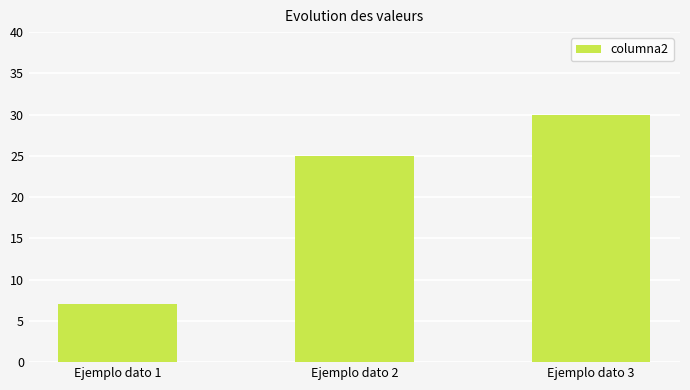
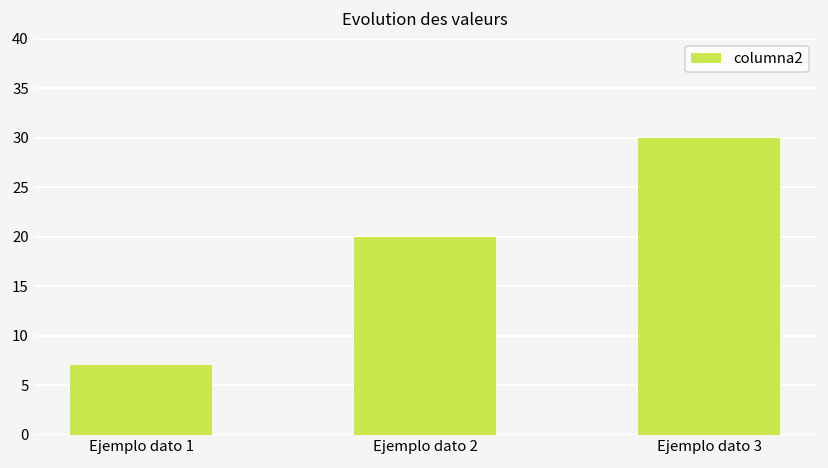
  {
    "Ejemplo dato 1": 7,
-   "Ejemplo dato 2": 25,
+   "Ejemplo dato 2": 20,
    "Ejemplo dato 3": 30
  }
